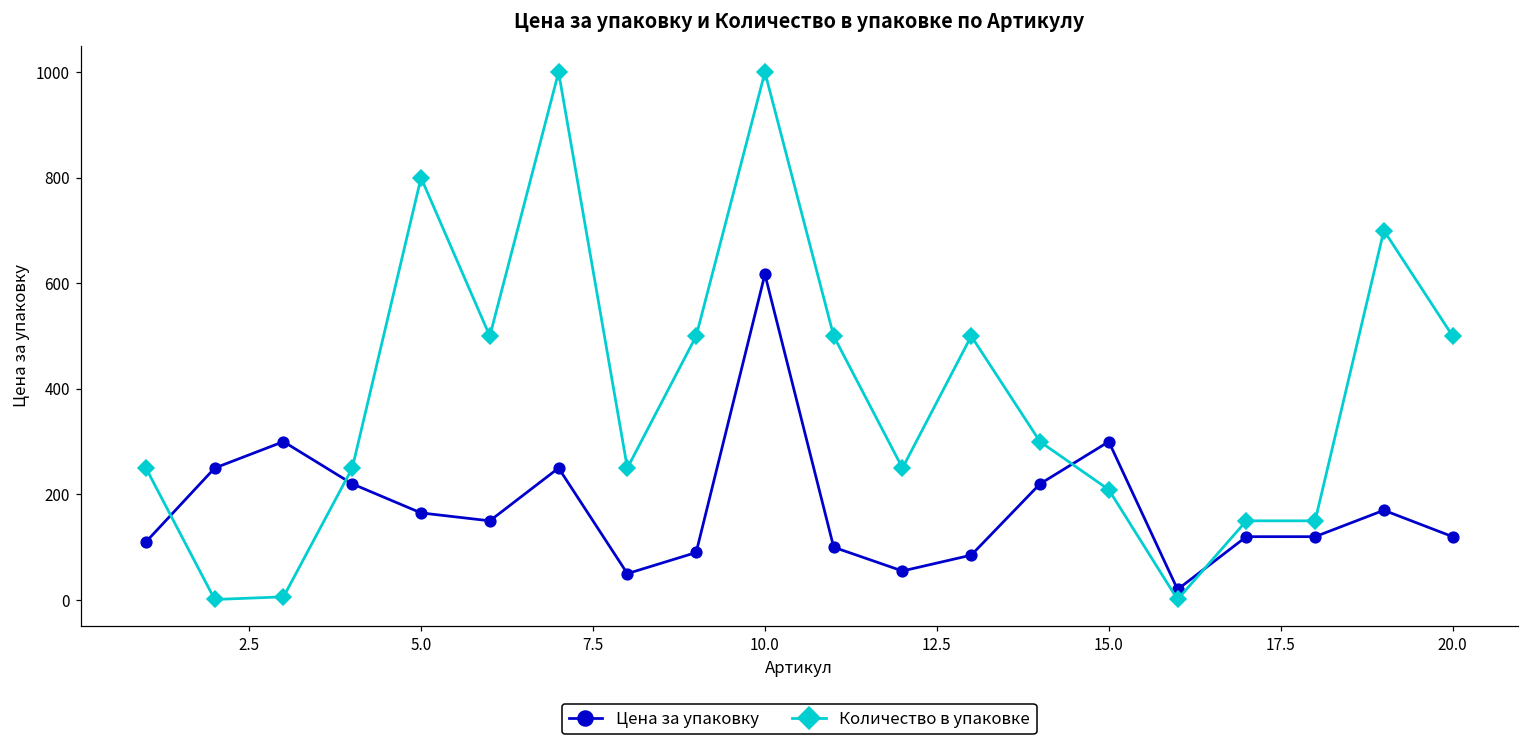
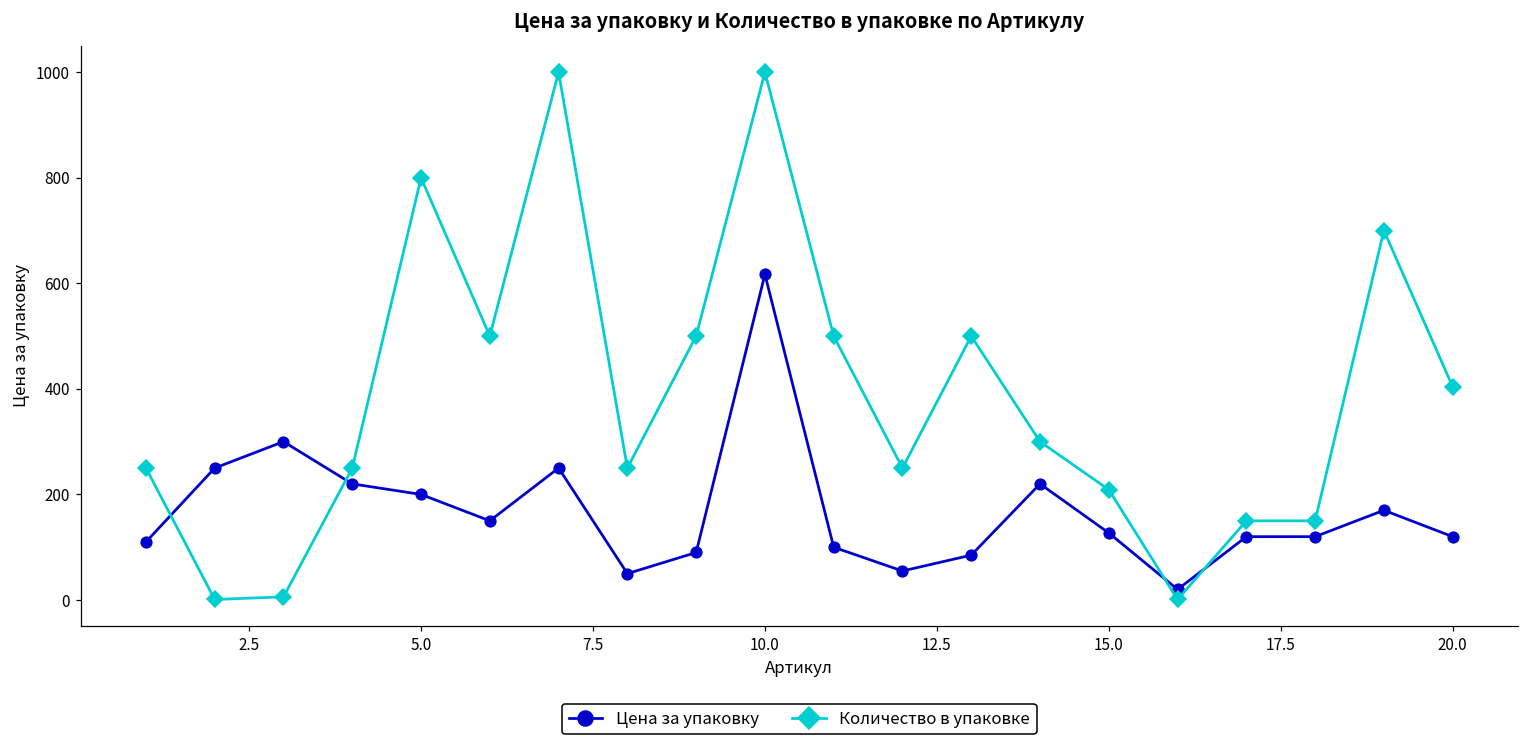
  {
    "Цена за упаковку": {
-     "5.0": 170,
+     "5.0": 200,
      "10.0": 620,
-     "15.0": 300,
+     "15.0": 130,
      "20.0": 120
    },
    "Количество в упаковке": {
      "5.0": 800,
      "10.0": 1000,
      "15.0": 210,
-     "20.0": 500
+     "20.0": 400
    }
  }
